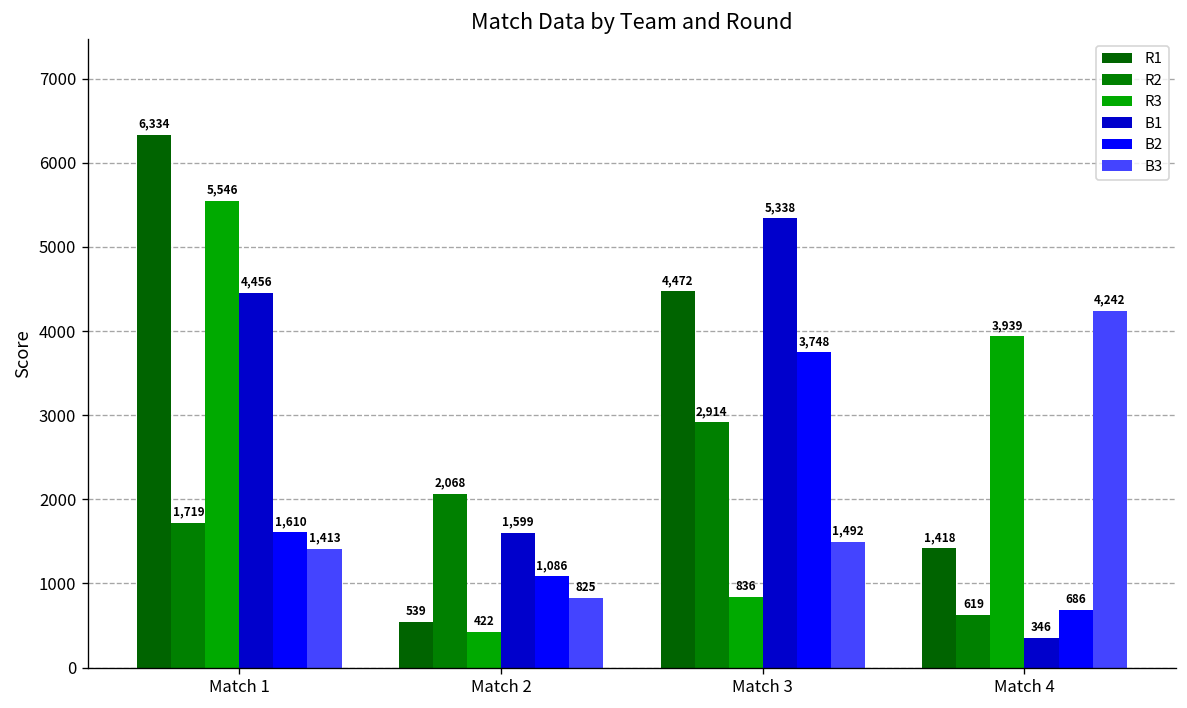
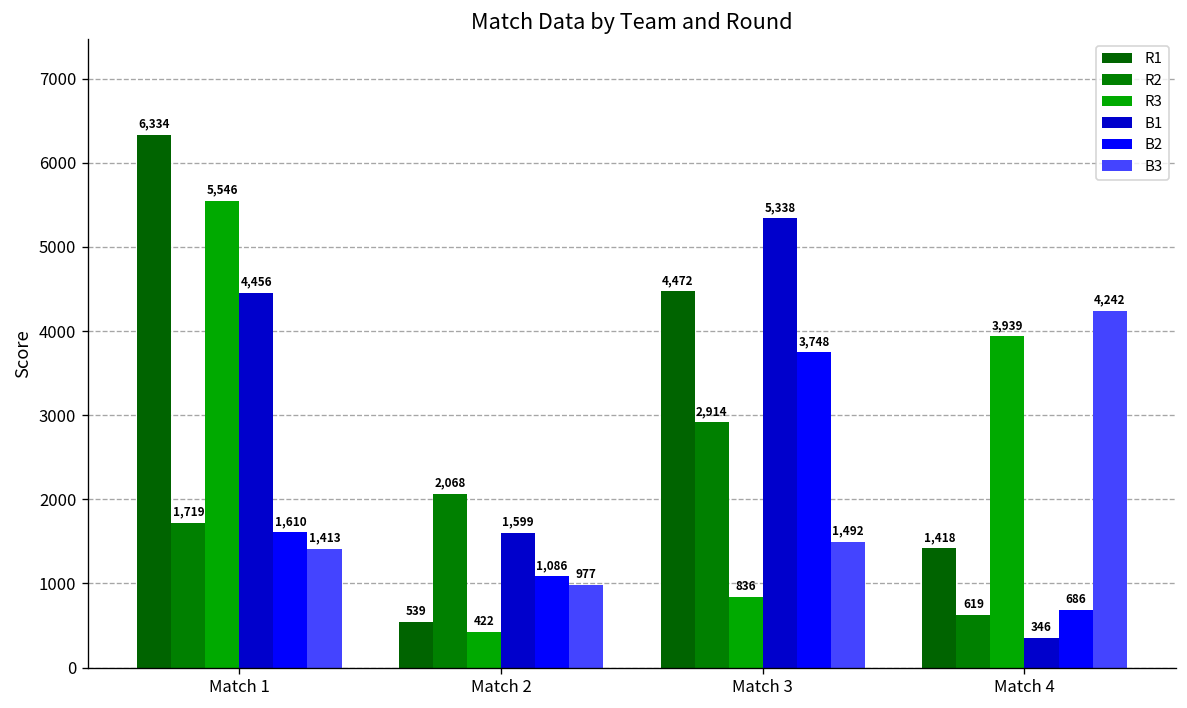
  {
    "B3": {
      "Match 1": "1,413",
-     "Match 2": "825",
+     "Match 2": "977",
      "Match 3": "1,492",
      "Match 4": "4,242"
    }
  }
